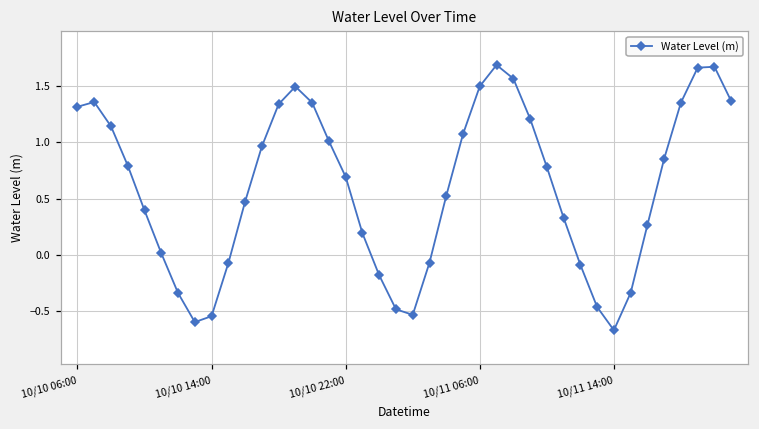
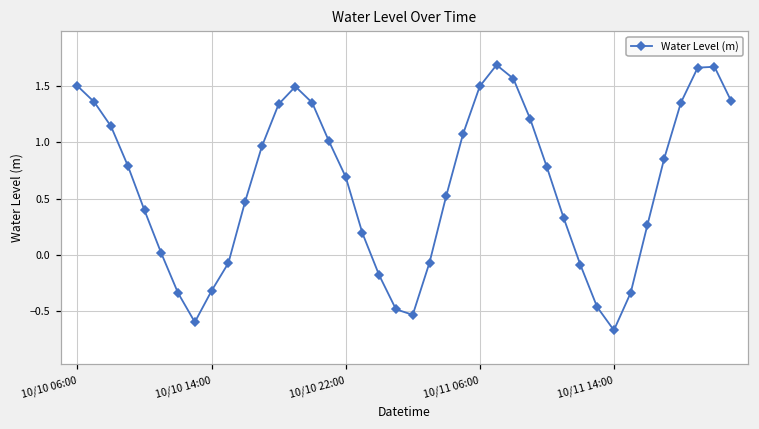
  {
-   "10/10 06:00": 1.32,
-   "10/10 14:00": -0.54,
+   "10/10 06:00": 1.50,
+   "10/10 14:00": -0.32,
    "10/10 22:00": 0.69,
    "10/11 06:00": 1.50,
    "10/11 14:00": -0.67
  }
